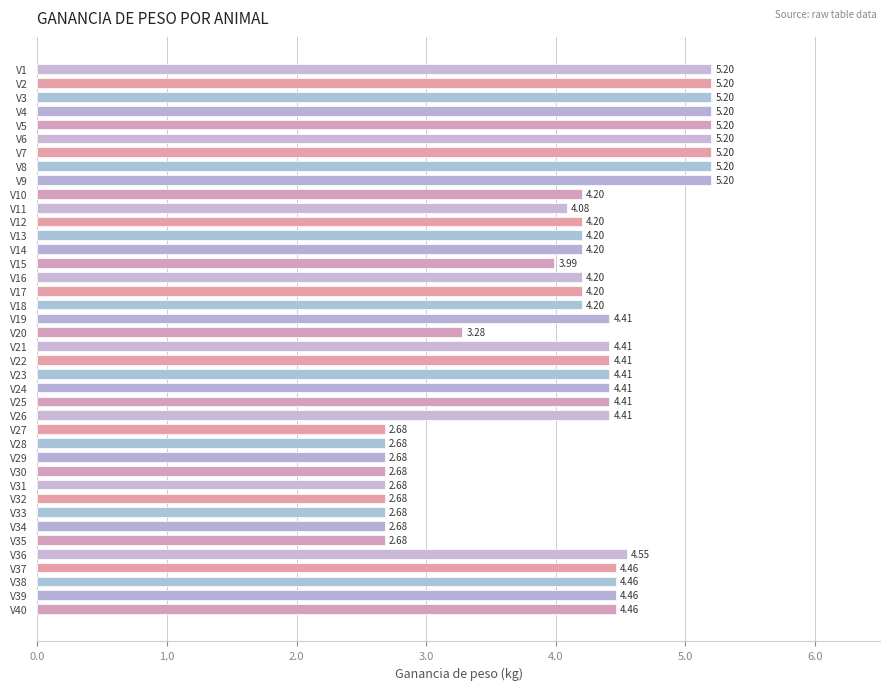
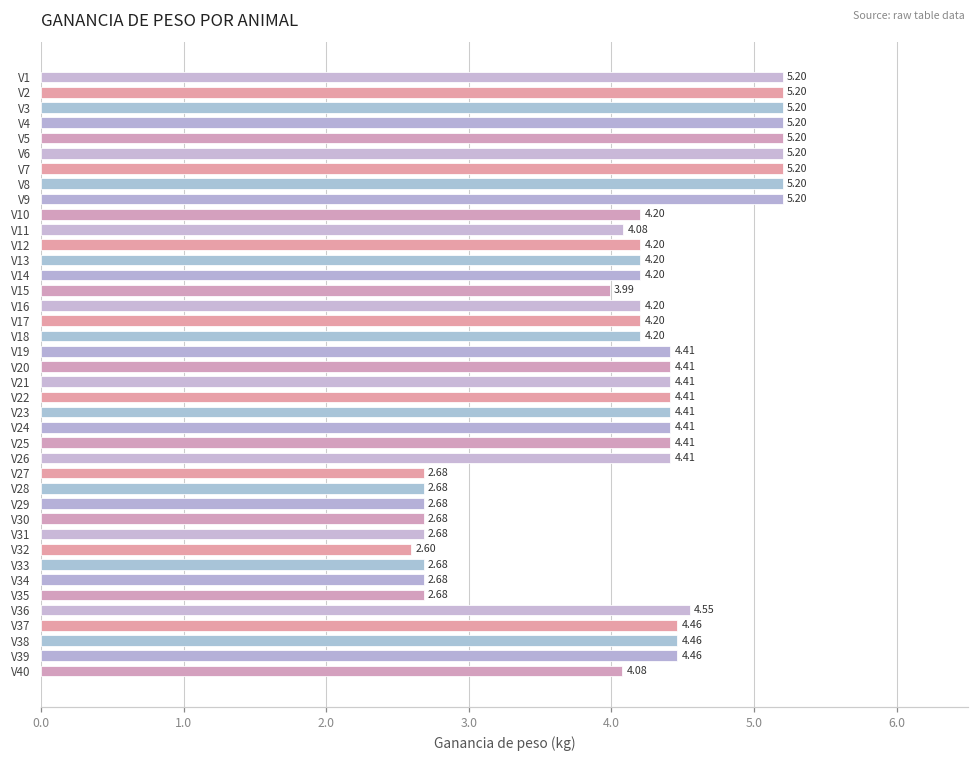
  {
    "V1": 5.20,
    "V2": 5.20,
    "V3": 5.20,
    "V4": 5.20,
    "V5": 5.20,
    "V6": 5.20,
    "V7": 5.20,
    "V8": 5.20,
    "V9": 5.20,
    "V10": 4.20,
    "V11": 4.08,
    "V12": 4.20,
    "V13": 4.20,
    "V14": 4.20,
    "V15": 3.99,
    "V16": 4.20,
    "V17": 4.20,
    "V18": 4.20,
    "V19": 4.41,
-   "V20": 3.28,
+   "V20": 4.41,
    "V21": 4.41,
    "V22": 4.41,
    "V23": 4.41,
    "V24": 4.41,
    "V25": 4.41,
    "V26": 4.41,
    "V27": 2.68,
    "V28": 2.68,
    "V29": 2.68,
    "V30": 2.68,
    "V31": 2.68,
-   "V32": 2.68,
+   "V32": 2.60,
    "V33": 2.68,
    "V34": 2.68,
    "V35": 2.68,
    "V36": 4.55,
    "V37": 4.46,
    "V38": 4.46,
    "V39": 4.46,
-   "V40": 4.46
+   "V40": 4.08
  }
